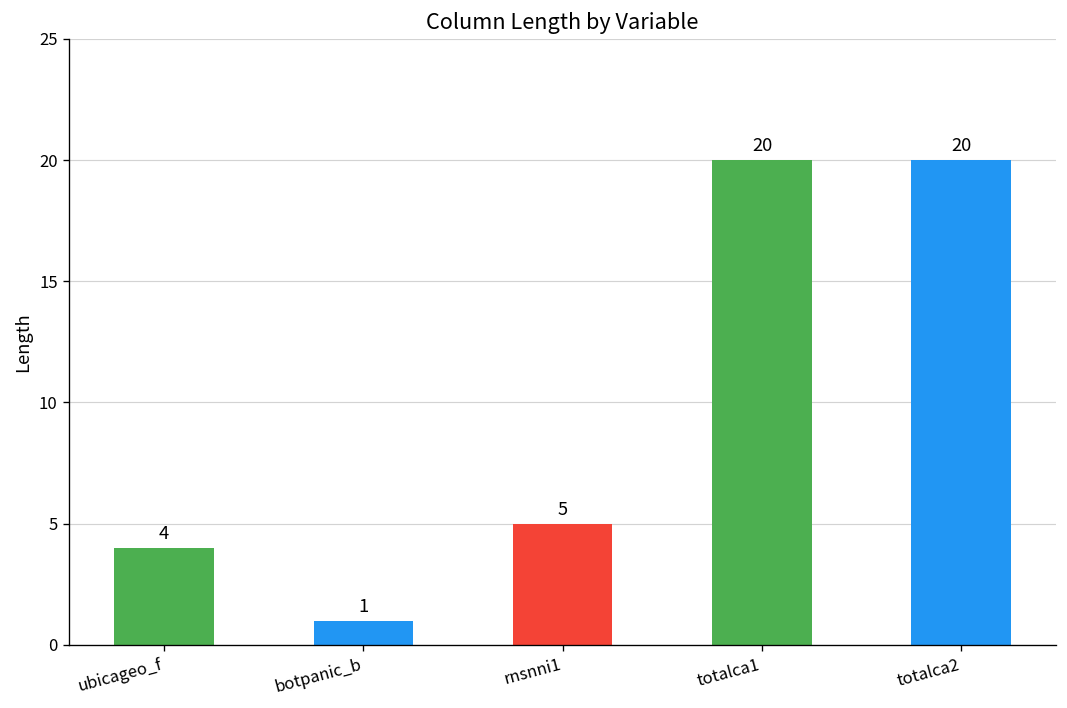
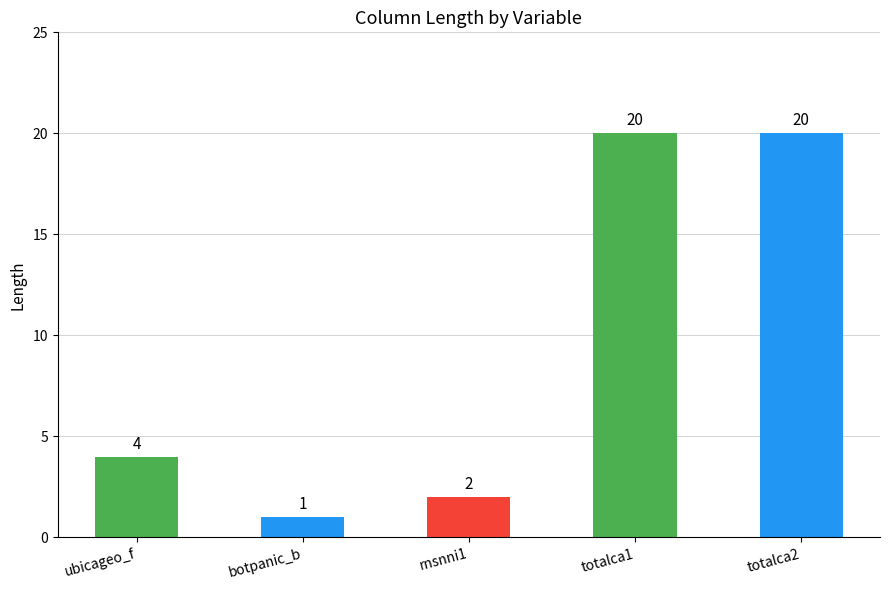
  {
    "ubicageo_f": 4,
    "botpanic_b": 1,
-   "rnsnni1": 5,
+   "rnsnni1": 2,
    "totalca1": 20,
    "totalca2": 20
  }
